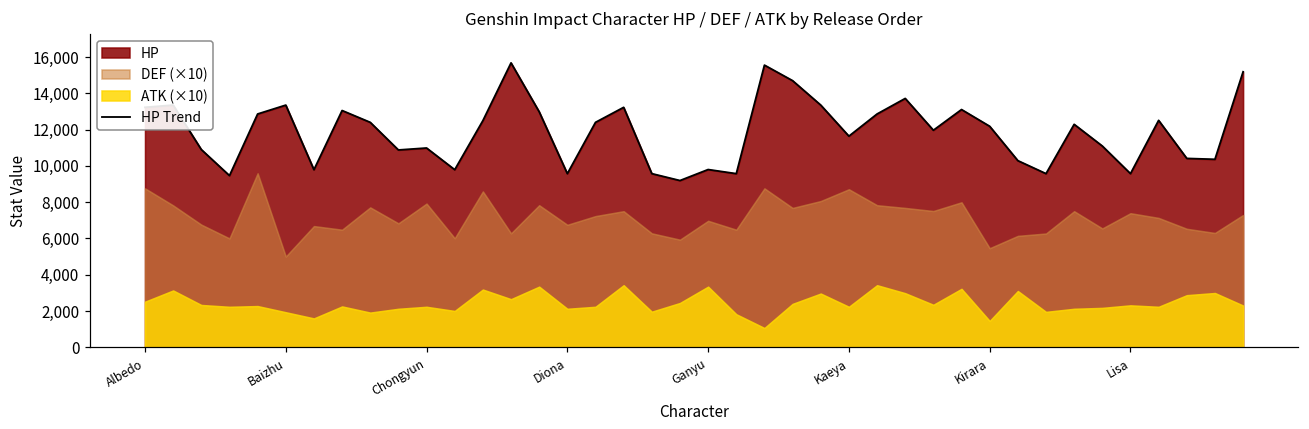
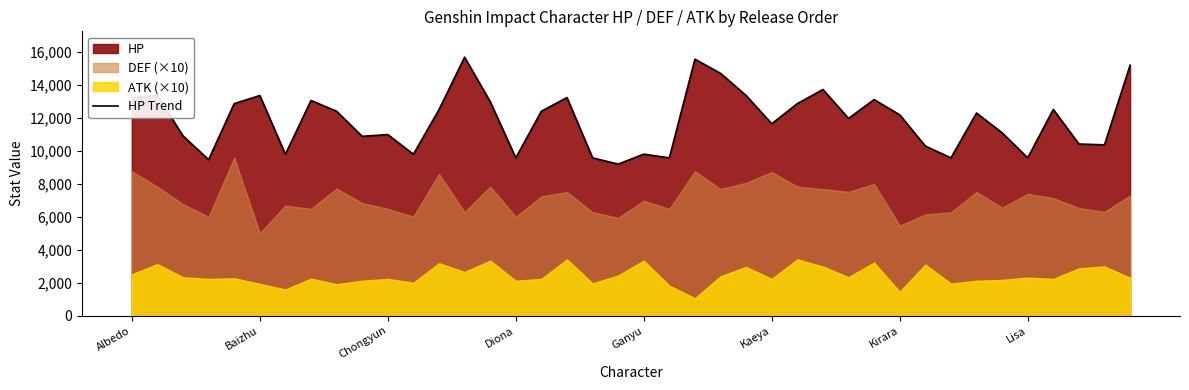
  {
    "HP": {
      "Baizhu": "13,300",
      "Chongyun": "11,000",
      "Diona": "9,600",
      "Ganyu": "9,800",
      "Kaeya": "11,600",
      "Kirara": "12,200",
      "Lisa": "9,600"
    },
    "DEF (×10)": {
      "Albedo": "8,800",
      "Baizhu": "5,000",
-     "Chongyun": "7,900",
-     "Diona": "6,800",
+     "Chongyun": "6,500",
+     "Diona": "6,000",
      "Ganyu": "7,000",
      "Kaeya": "8,700",
      "Kirara": "5,500",
      "Lisa": "7,400"
    },
    "ATK (×10)": {
      "Albedo": "2,500",
      "Baizhu": "1,900",
      "Chongyun": "2,200",
      "Diona": "2,100",
      "Ganyu": "3,300",
      "Kaeya": "2,200",
      "Kirara": "1,500",
      "Lisa": "2,300"
    }
  }
